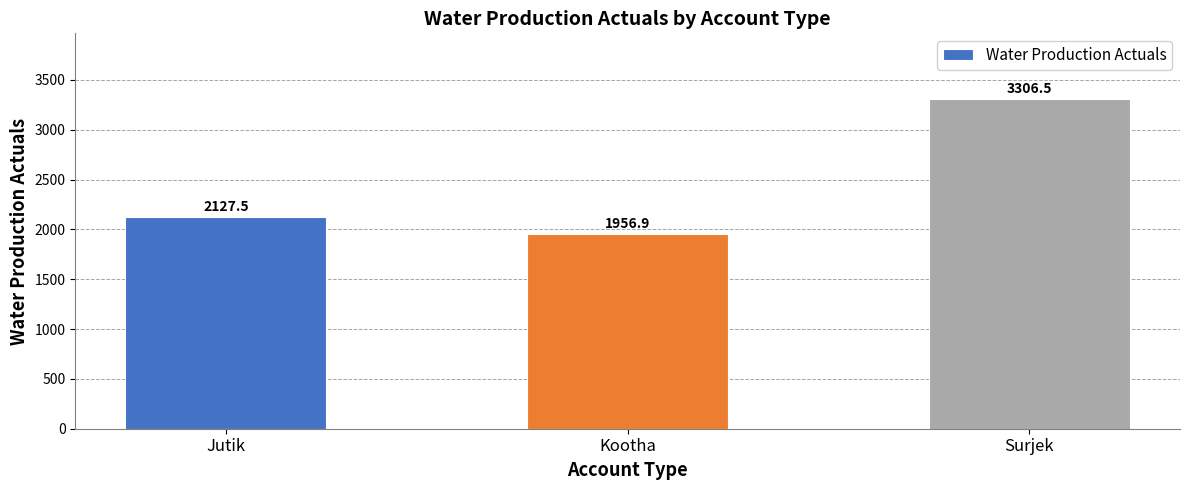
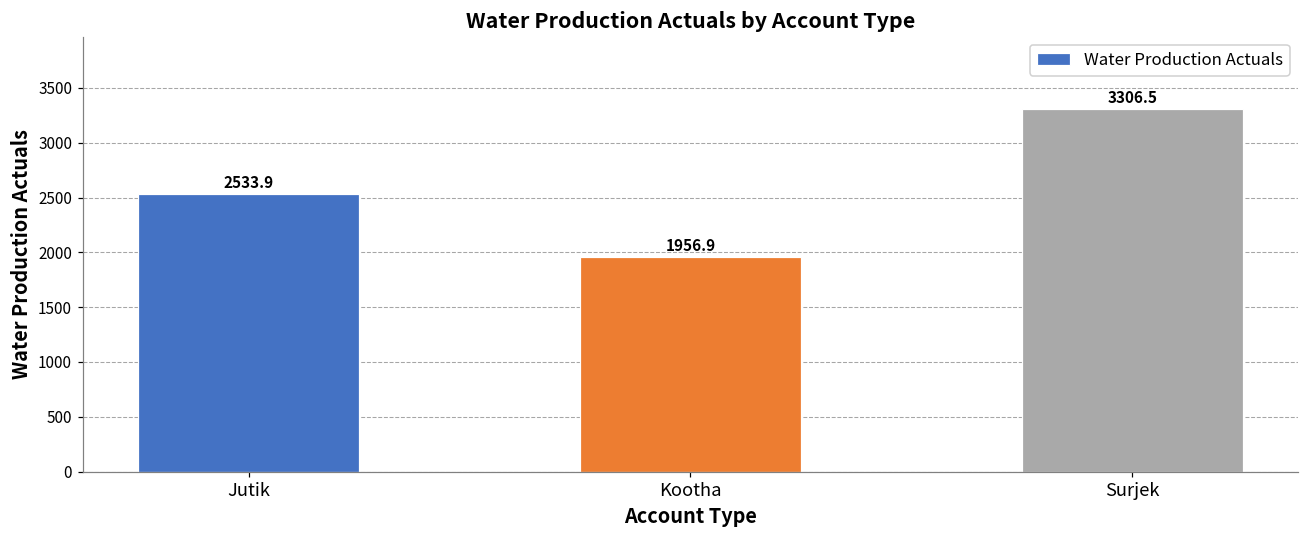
  {
-   "Jutik": 2127.5,
+   "Jutik": 2533.9,
    "Kootha": 1956.9,
    "Surjek": 3306.5
  }
